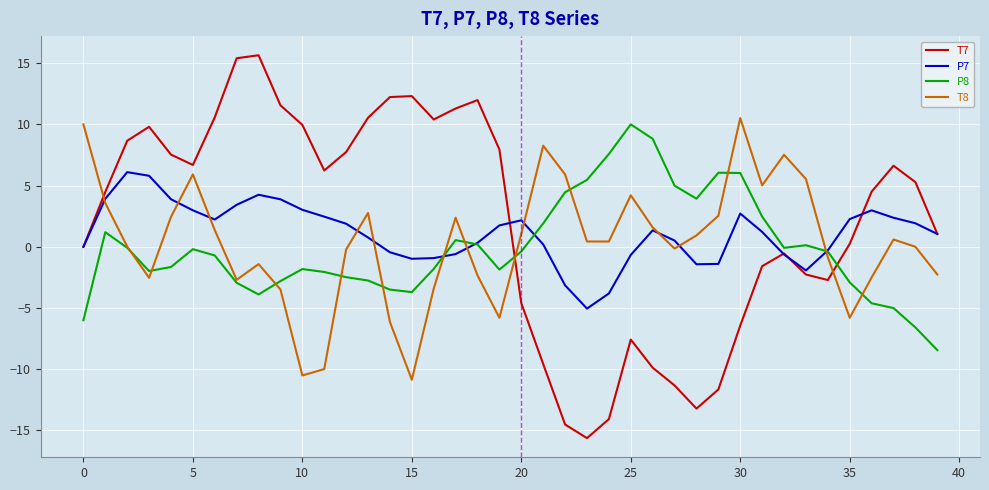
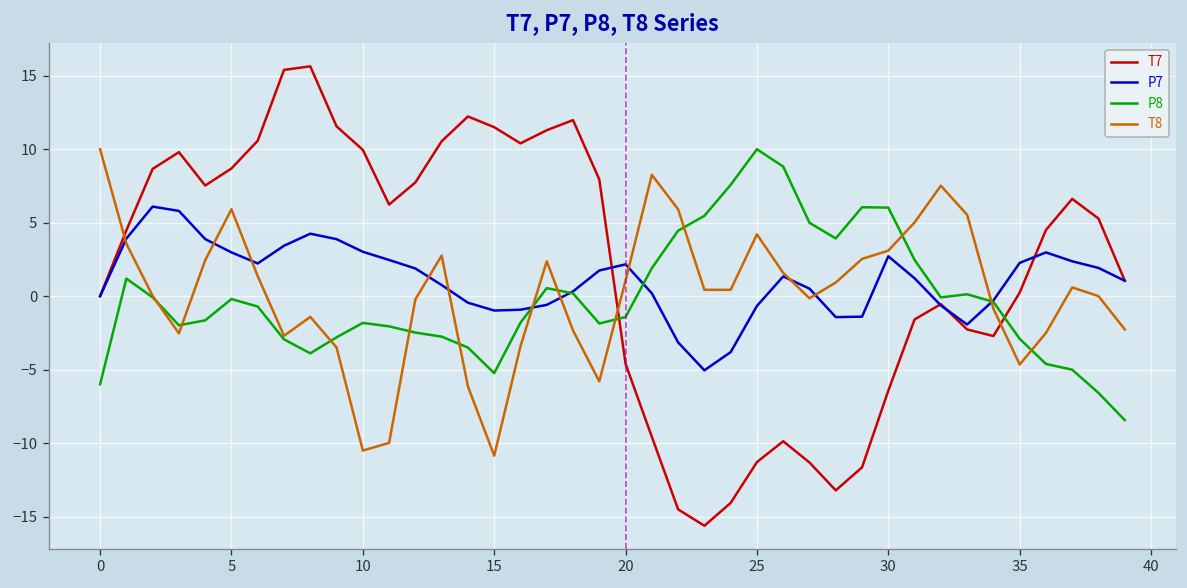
  {
    "T7": {
-     "5": 6.7,
+     "5": 8.7,
      "10": 10.0,
-     "15": 12.3,
+     "15": 11.5,
      "20": -4.6,
-     "25": -7.6,
+     "25": -11.3,
      "30": -6.4,
      "35": 0.2
    },
    "P7": {
      "5": 3.0,
      "10": 3.0,
      "15": -1.0,
      "20": 2.2,
      "25": -0.7,
      "30": 2.7,
      "35": 2.3
    },
    "P8": {
      "0": -6.0,
      "5": -0.2,
      "10": -1.8,
-     "15": -3.7,
-     "20": -0.4,
+     "15": -5.2,
+     "20": -1.4,
      "25": 10.0,
      "30": 6.0,
      "35": -2.9
    },
    "T8": {
      "0": 10.0,
      "5": 5.9,
      "10": -10.5,
      "15": -10.9,
      "20": 1.1,
      "25": 4.2,
-     "30": 10.5,
-     "35": -5.8
+     "30": 3.1,
+     "35": -4.7
    }
  }
